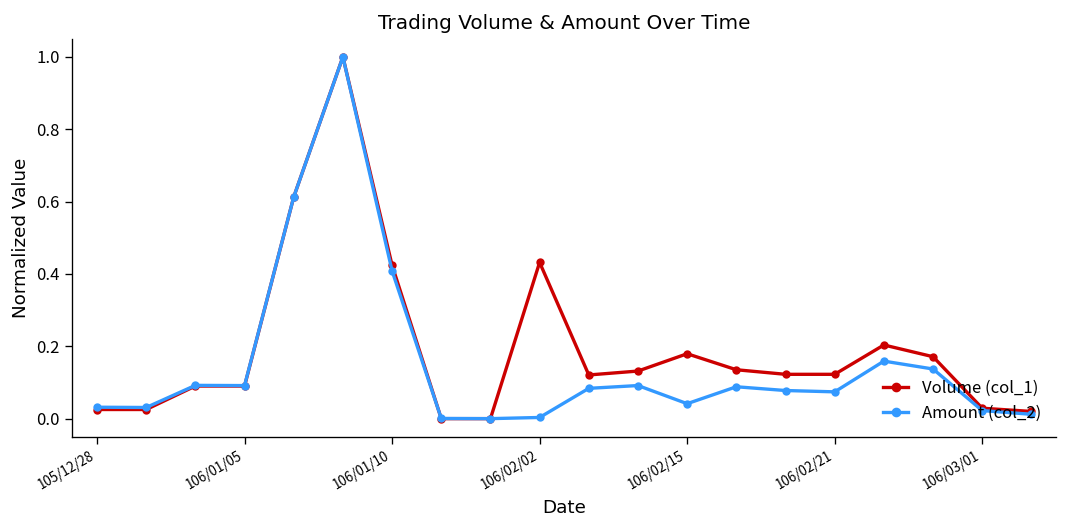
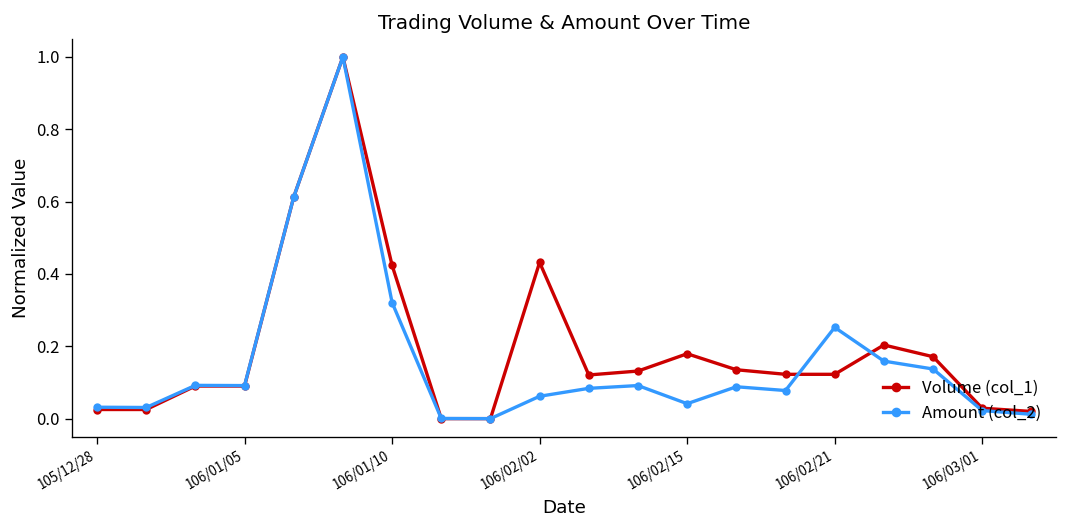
  {
    "Volume (col_1)": {
      "106/01/10": 0.42,
      "106/02/02": 0.43,
      "106/02/15": 0.18,
      "106/02/21": 0.12
    },
    "Amount (col_2)": {
-     "106/01/10": 0.41,
-     "106/02/02": 0.00,
+     "106/01/10": 0.32,
+     "106/02/02": 0.06,
      "106/02/15": 0.04,
-     "106/02/21": 0.07
+     "106/02/21": 0.25
    }
  }
